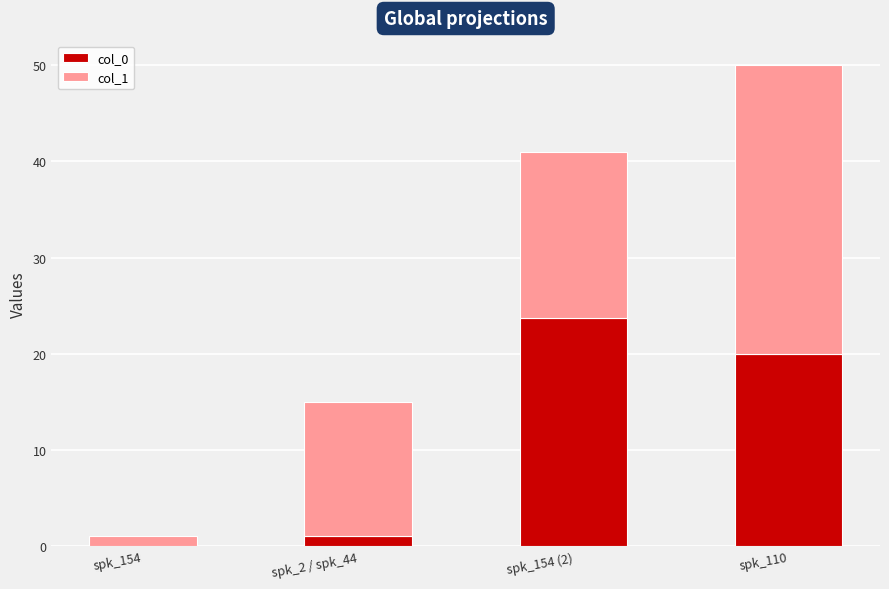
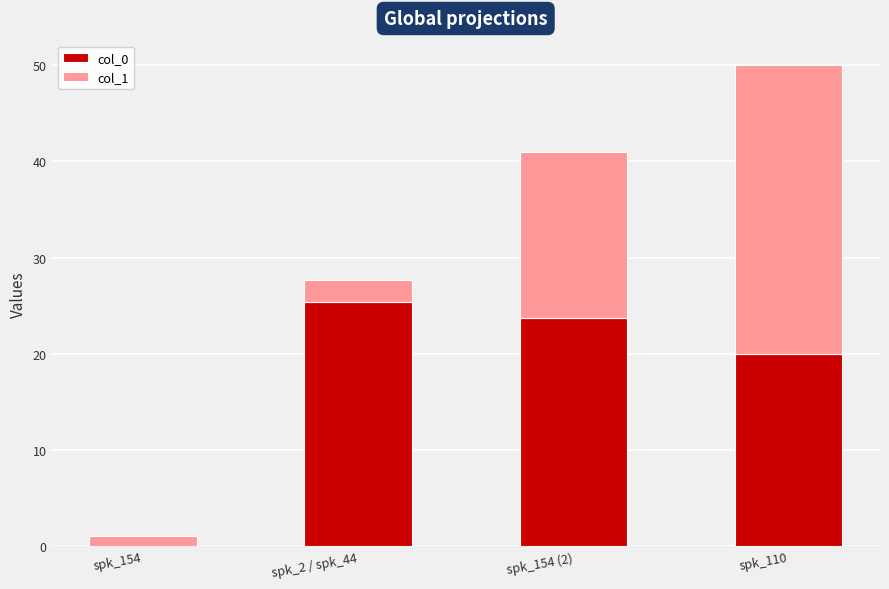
  {
    "col_0": {
      "spk_154": 0,
-     "spk_2 / spk_44": 1,
+     "spk_2 / spk_44": 25,
      "spk_154 (2)": 24,
      "spk_110": 20
    },
    "col_1": {
      "spk_154": 1,
-     "spk_2 / spk_44": 14,
+     "spk_2 / spk_44": 2,
      "spk_154 (2)": 17,
      "spk_110": 30
    }
  }
